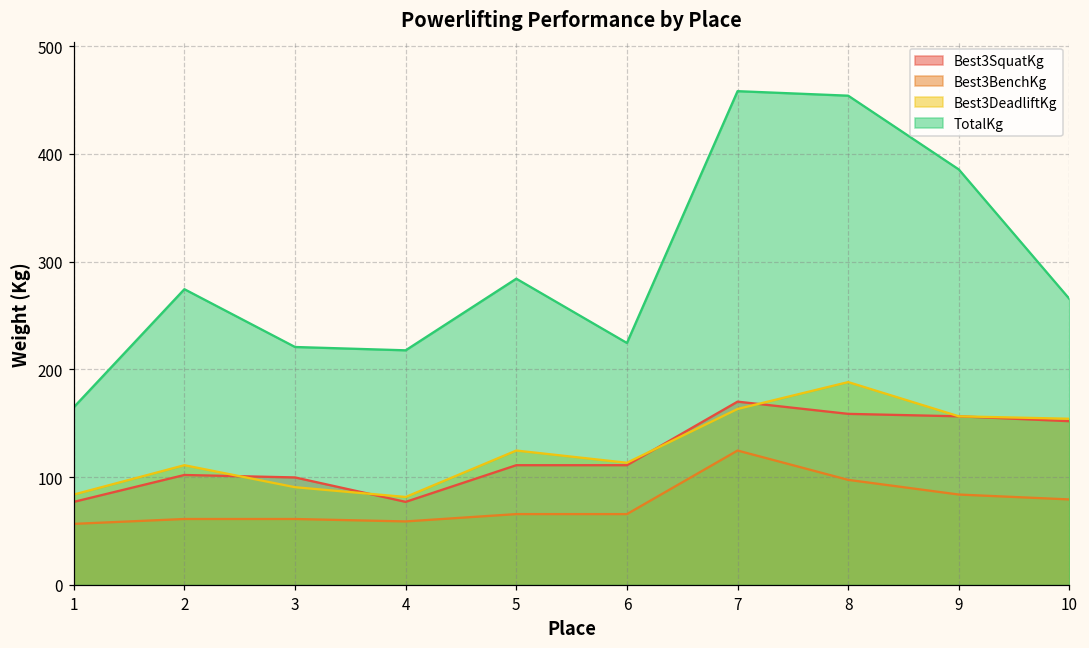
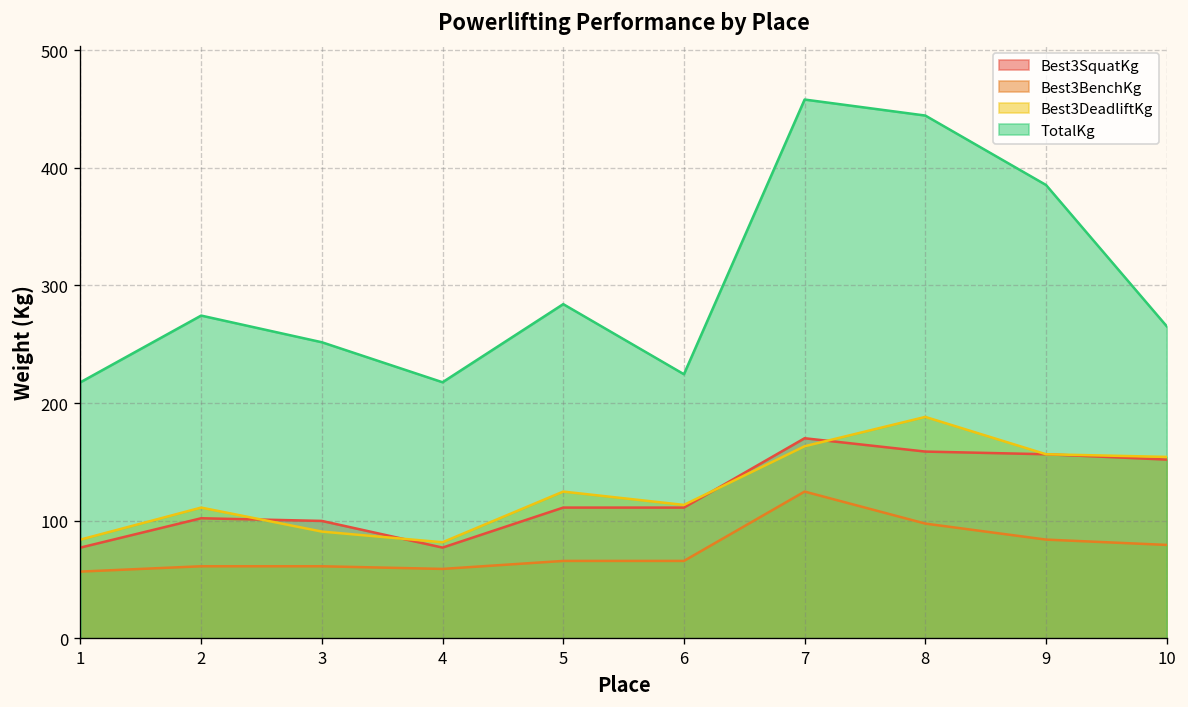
  {
    "TotalKg": {
-     "1": 160,
+     "1": 220,
      "2": 270,
-     "3": 220,
+     "3": 250,
      "4": 220,
      "5": 280,
      "6": 220,
      "7": 460,
-     "8": 450,
+     "8": 440,
      "9": 390,
      "10": 270
    }
  }
